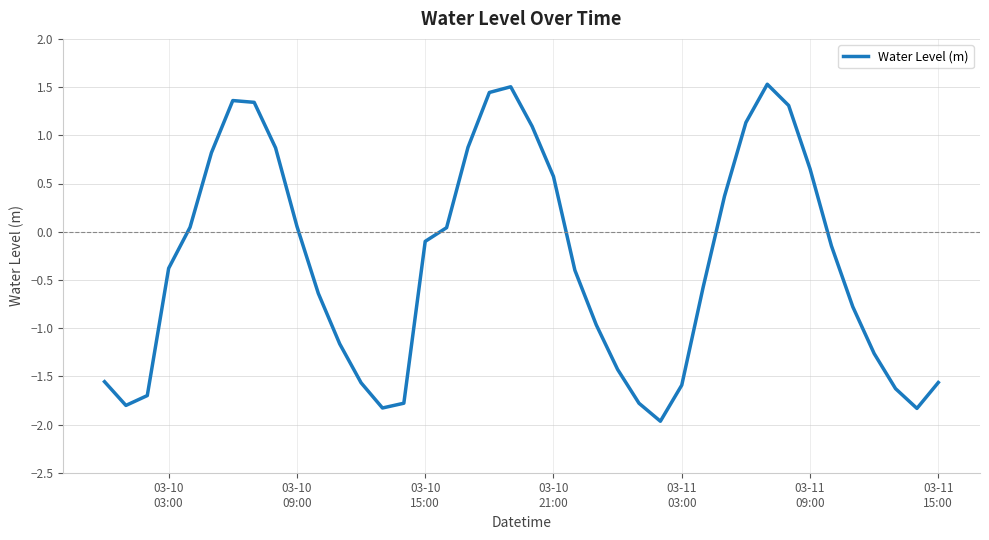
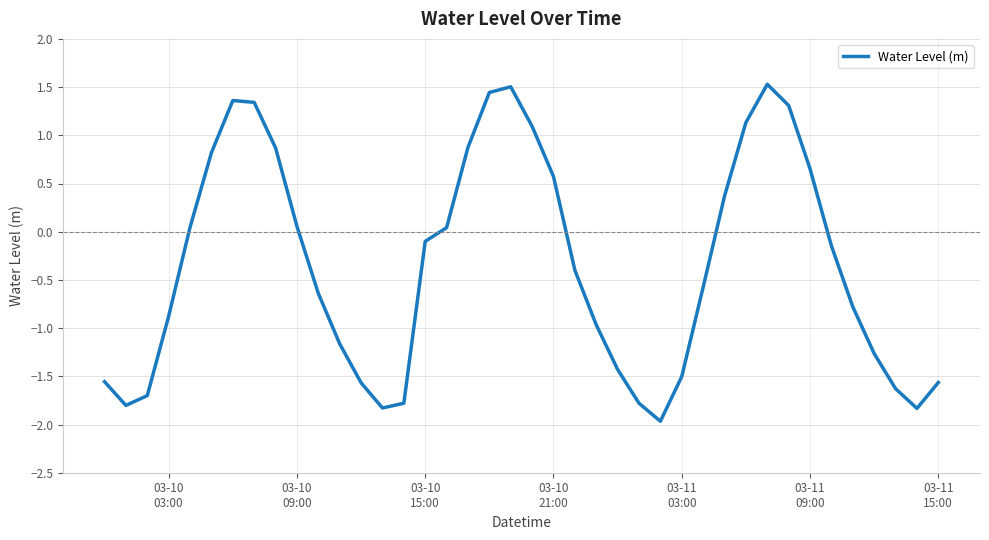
  {
-   "03-10 03:00": -0.4,
+   "03-10 03:00": -0.9,
    "03-10 09:00": 0.1,
    "03-10 15:00": -0.1,
    "03-10 21:00": 0.6,
-   "03-11 03:00": -1.6,
+   "03-11 03:00": -1.5,
    "03-11 09:00": 0.7,
    "03-11 15:00": -1.6
  }
